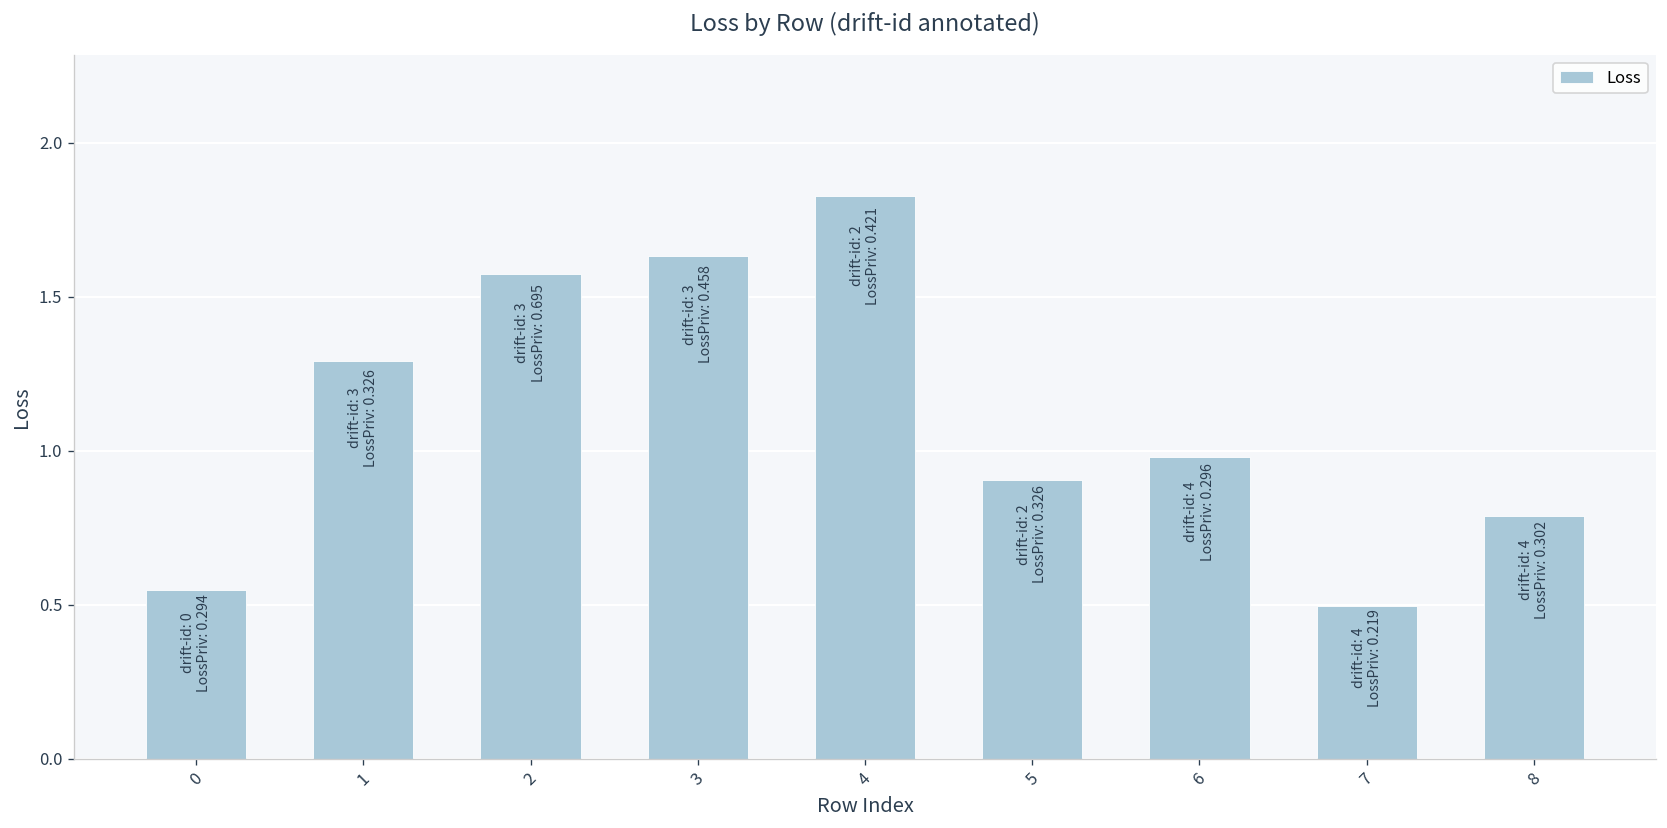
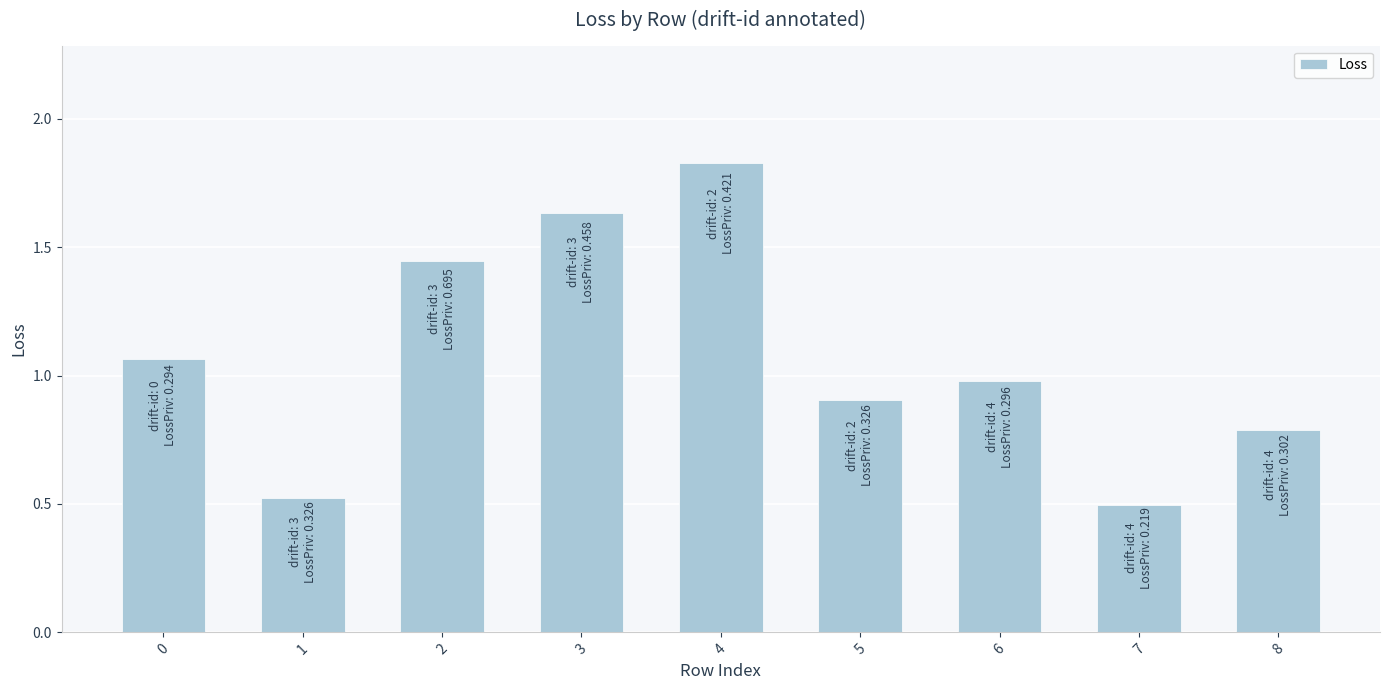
  {
-   "0": 0.55,
-   "1": 1.29,
-   "2": 1.57
+   "0": 1.06,
+   "1": 0.52,
+   "2": 1.45
  }
